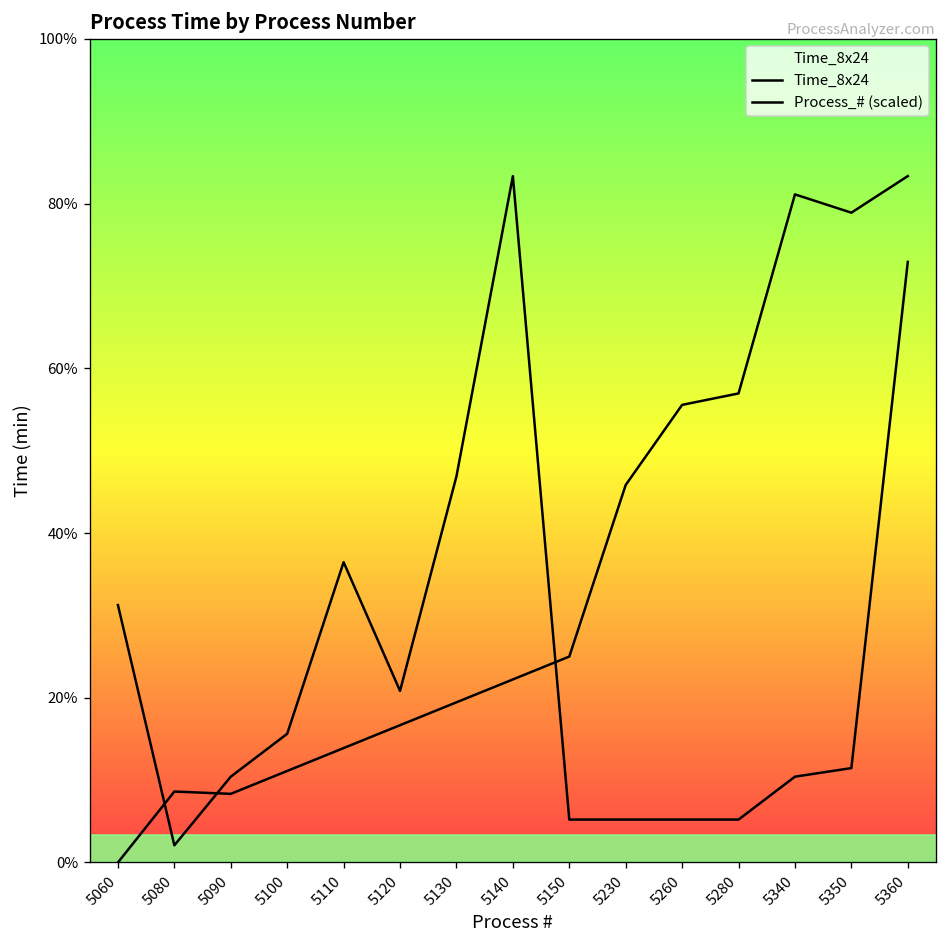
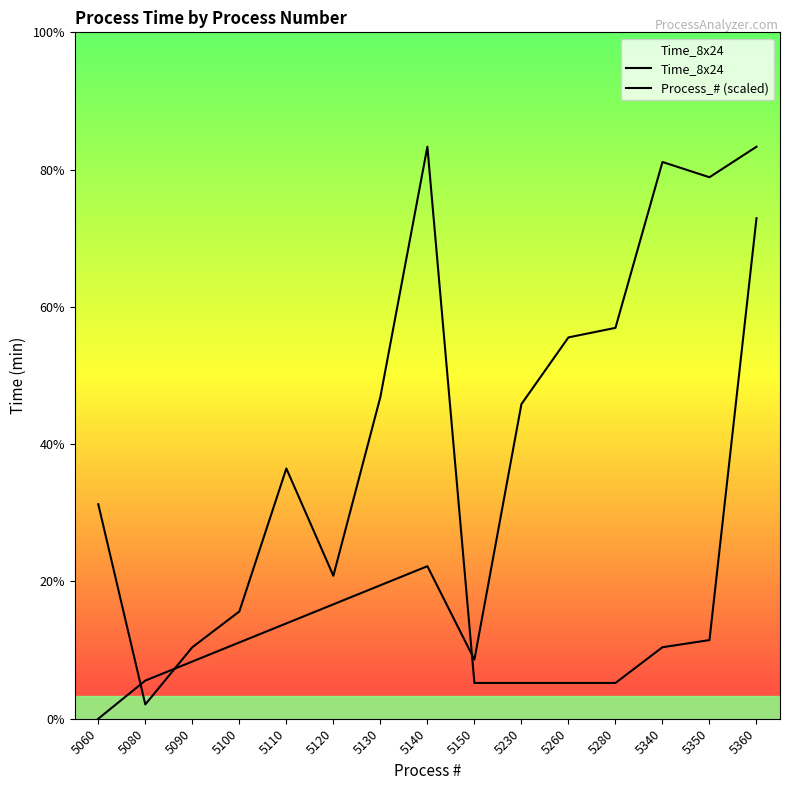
  {
    "Process_# (scaled)": {
-     "5080": "9%",
+     "5080": "6%",
      "5090": "8%",
      "5100": "11%",
      "5110": "14%",
      "5120": "17%",
      "5130": "19%",
      "5140": "22%",
-     "5150": "25%",
+     "5150": "9%",
      "5230": "46%",
      "5260": "56%",
      "5280": "57%",
      "5340": "81%",
      "5350": "79%",
      "5360": "83%"
    }
  }
